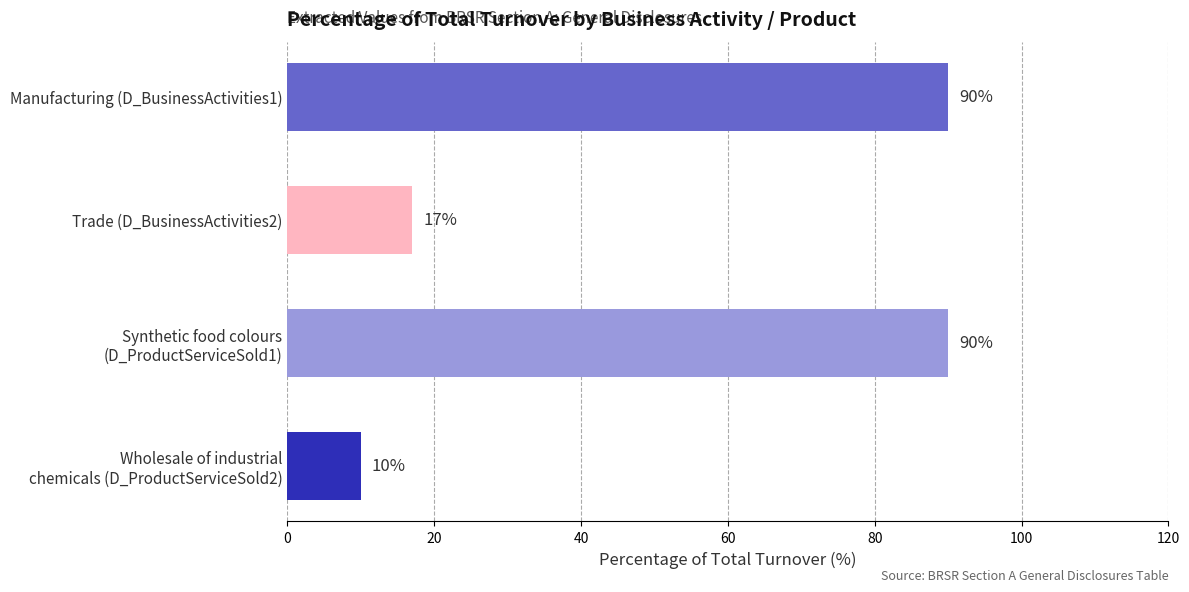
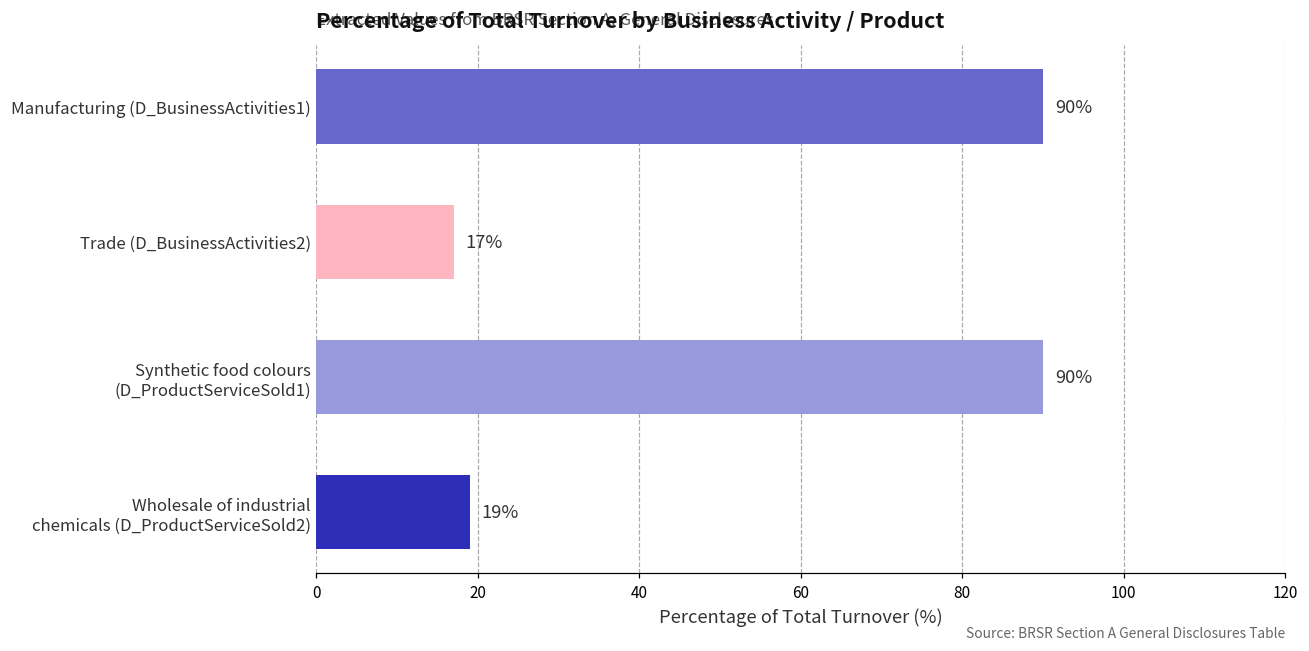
  {
    "Manufacturing (D_BusinessActivities1)": "90%",
    "Trade (D_BusinessActivities2)": "17%",
    "Synthetic food colours (D_ProductServiceSold1)": "90%",
-   "Wholesale of industrial chemicals (D_ProductServiceSold2)": "10%"
+   "Wholesale of industrial chemicals (D_ProductServiceSold2)": "19%"
  }
